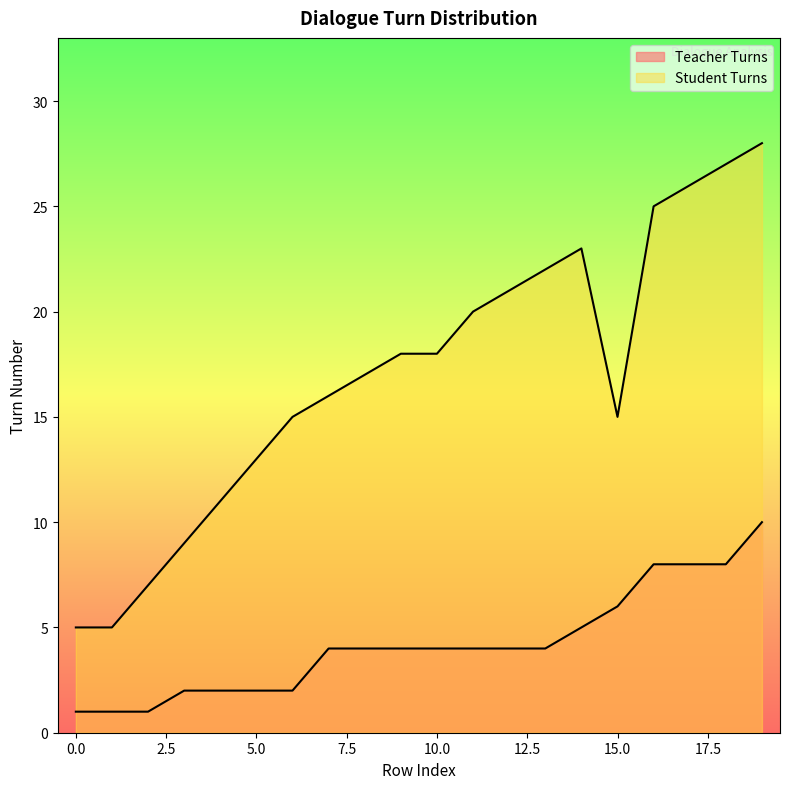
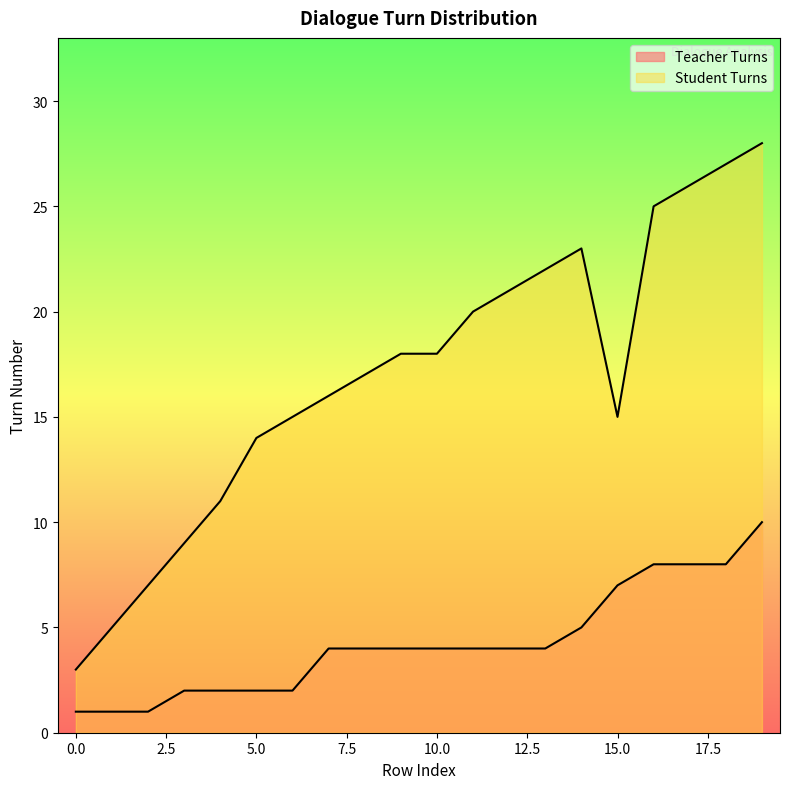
  {
    "Teacher Turns": {
      "0.0": 1,
      "5.0": 2,
      "10.0": 4,
-     "15.0": 6
+     "15.0": 7
    },
    "Student Turns": {
-     "0.0": 5,
-     "5.0": 13,
+     "0.0": 3,
+     "5.0": 14,
      "10.0": 18,
      "15.0": 15
    }
  }
